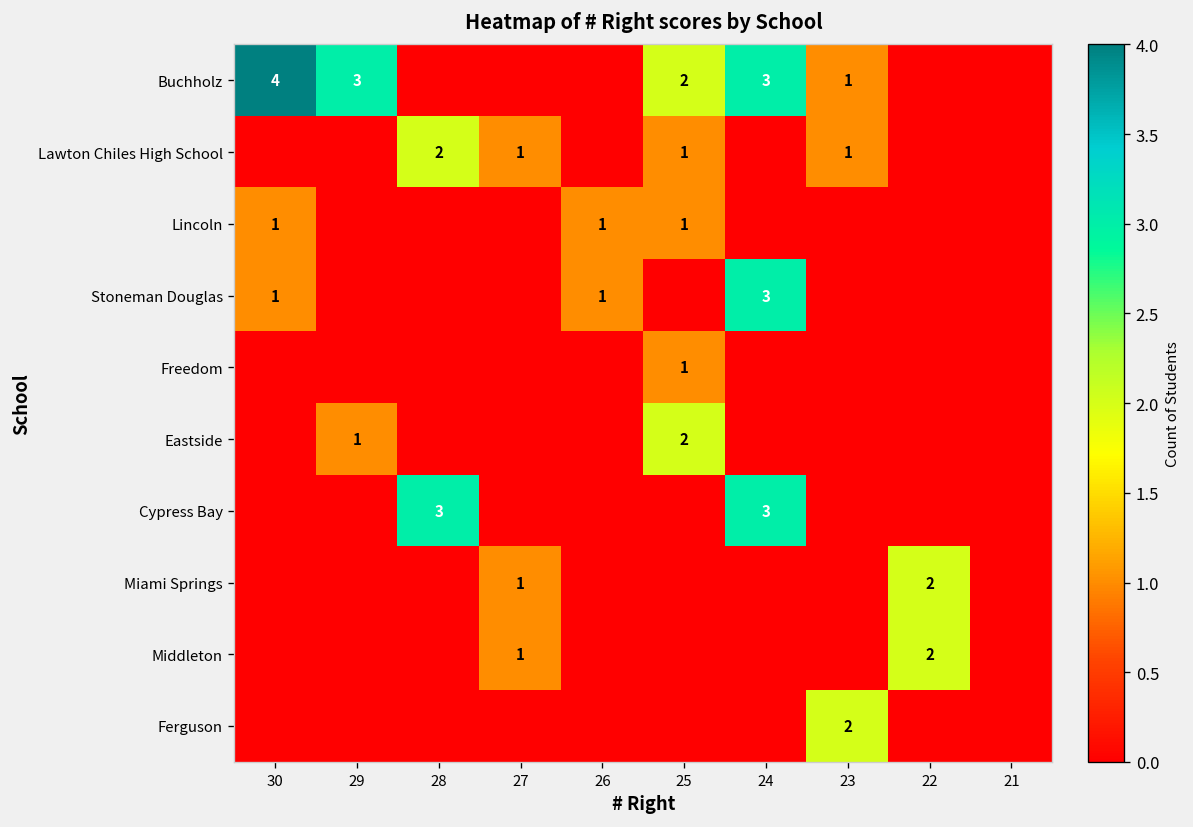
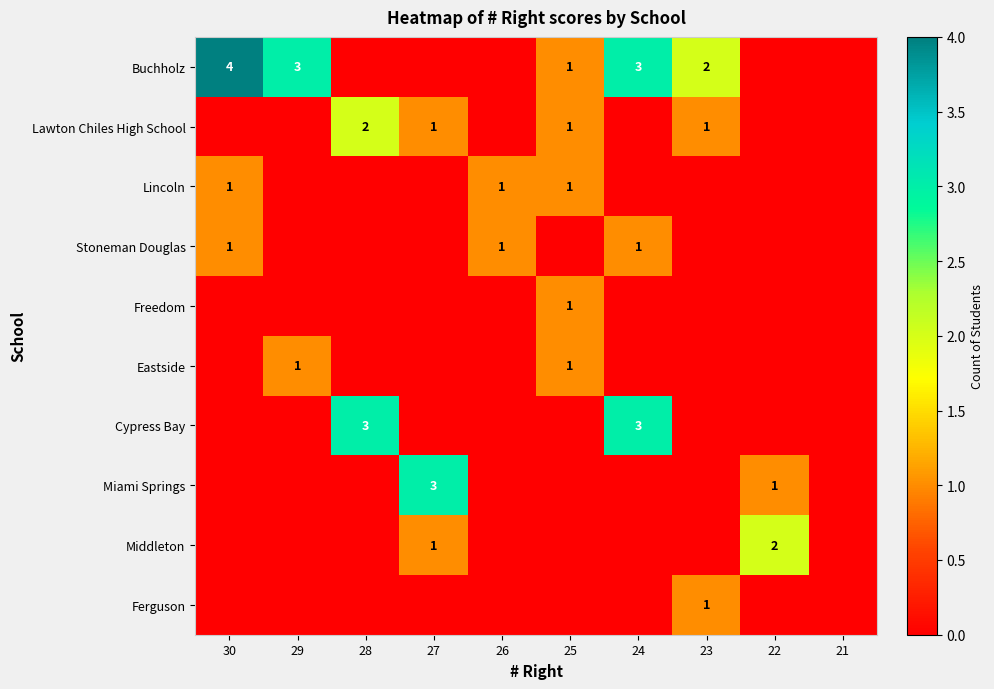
  {
    "Buchholz": {
      "30": 4,
      "29": 3,
-     "25": 2,
+     "25": 1,
      "24": 3,
-     "23": 1
+     "23": 2
    },
    "Lawton Chiles High School": {
      "28": 2,
      "27": 1,
      "25": 1,
      "23": 1
    },
    "Lincoln": {
      "30": 1,
      "26": 1,
      "25": 1
    },
    "Stoneman Douglas": {
      "30": 1,
      "26": 1,
-     "24": 3
+     "24": 1
    },
    "Freedom": {
      "25": 1
    },
    "Eastside": {
      "29": 1,
-     "25": 2
+     "25": 1
    },
    "Cypress Bay": {
      "28": 3,
      "24": 3
    },
    "Miami Springs": {
-     "27": 1,
-     "22": 2
+     "27": 3,
+     "22": 1
    },
    "Middleton": {
      "27": 1,
      "22": 2
    },
    "Ferguson": {
-     "23": 2
+     "23": 1
    }
  }
